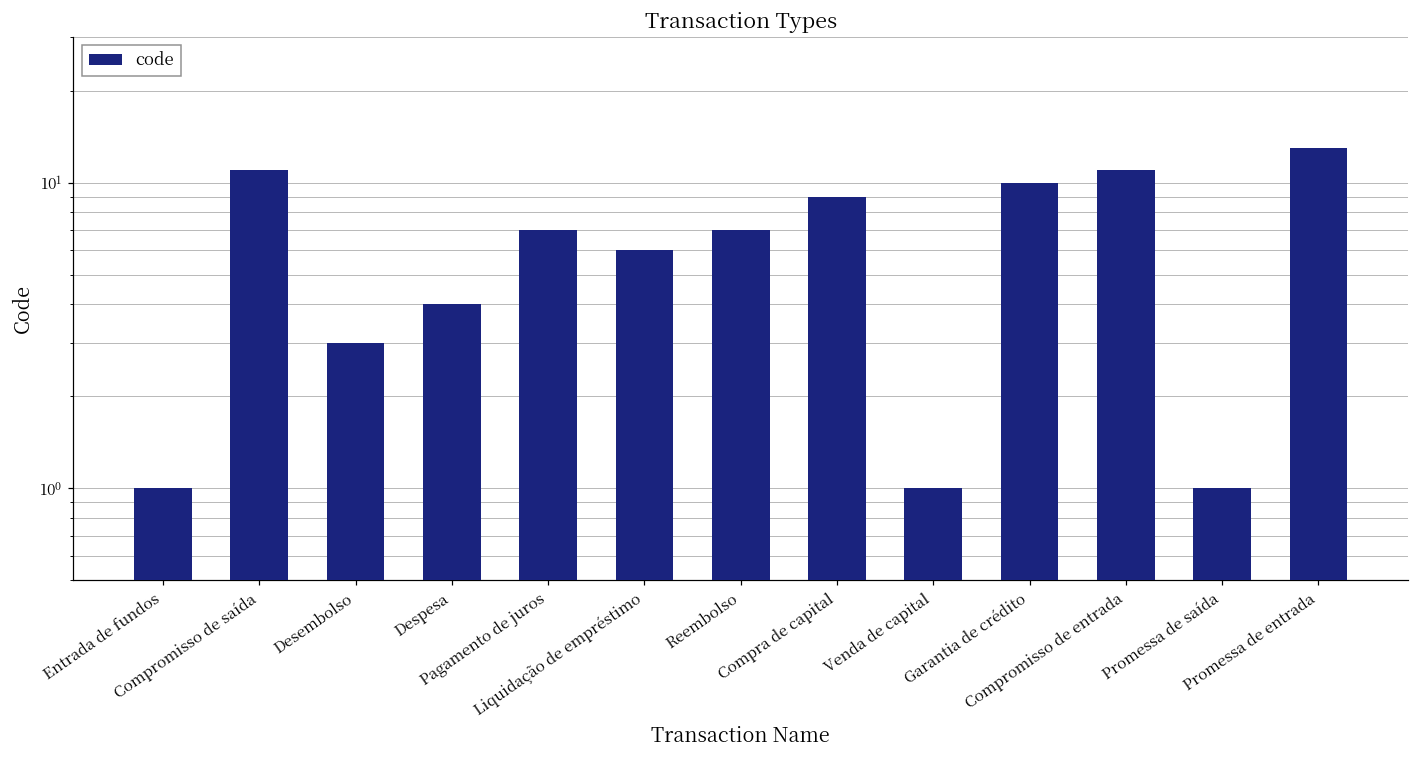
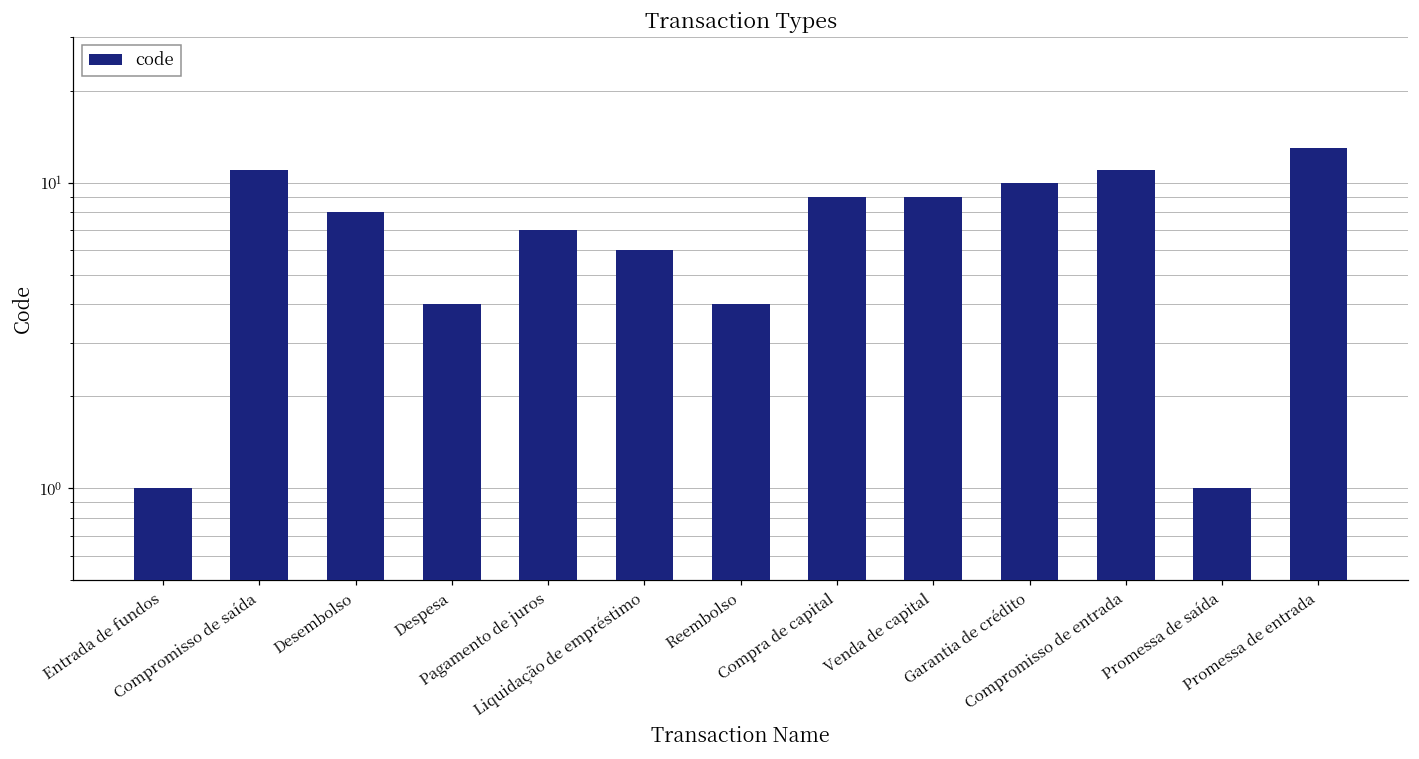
  {
    "Entrada de fundos": 1,
    "Compromisso de saída": 11,
-   "Desembolso": 3,
+   "Desembolso": 8,
    "Despesa": 4,
    "Pagamento de juros": 7,
    "Liquidação de empréstimo": 6,
-   "Reembolso": 7,
+   "Reembolso": 4,
    "Compra de capital": 9,
-   "Venda de capital": 1,
+   "Venda de capital": 9,
    "Garantia de crédito": 10,
    "Compromisso de entrada": 11,
    "Promessa de saída": 1,
    "Promessa de entrada": 13
  }
